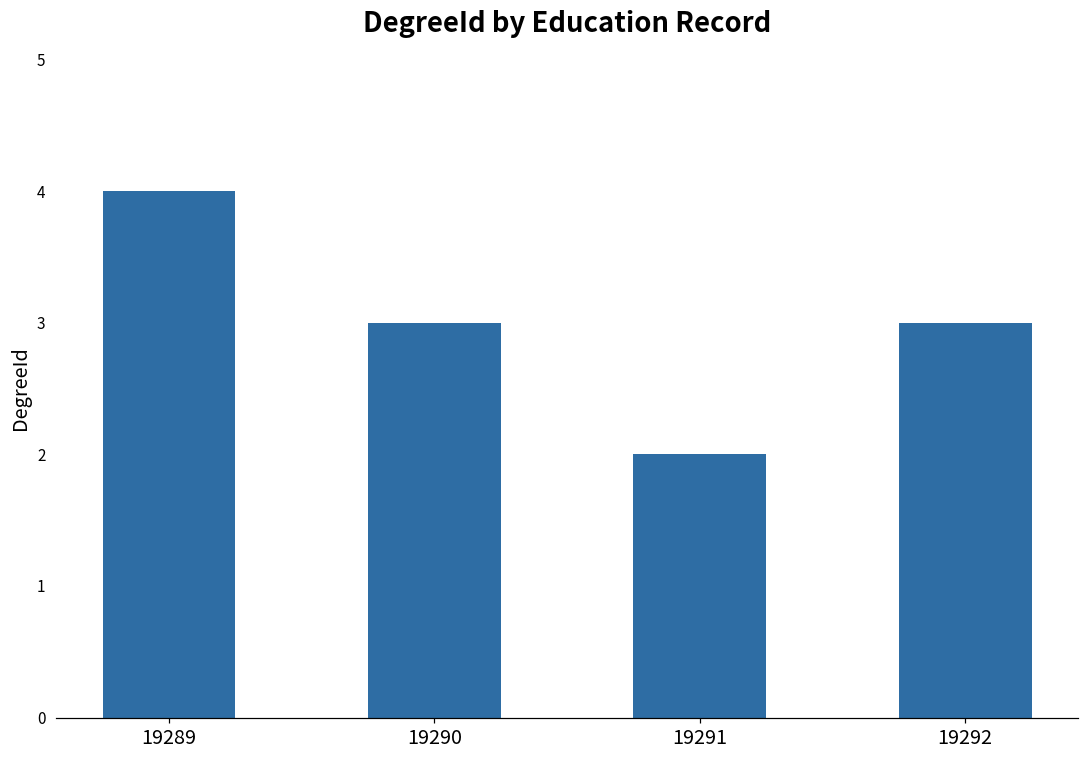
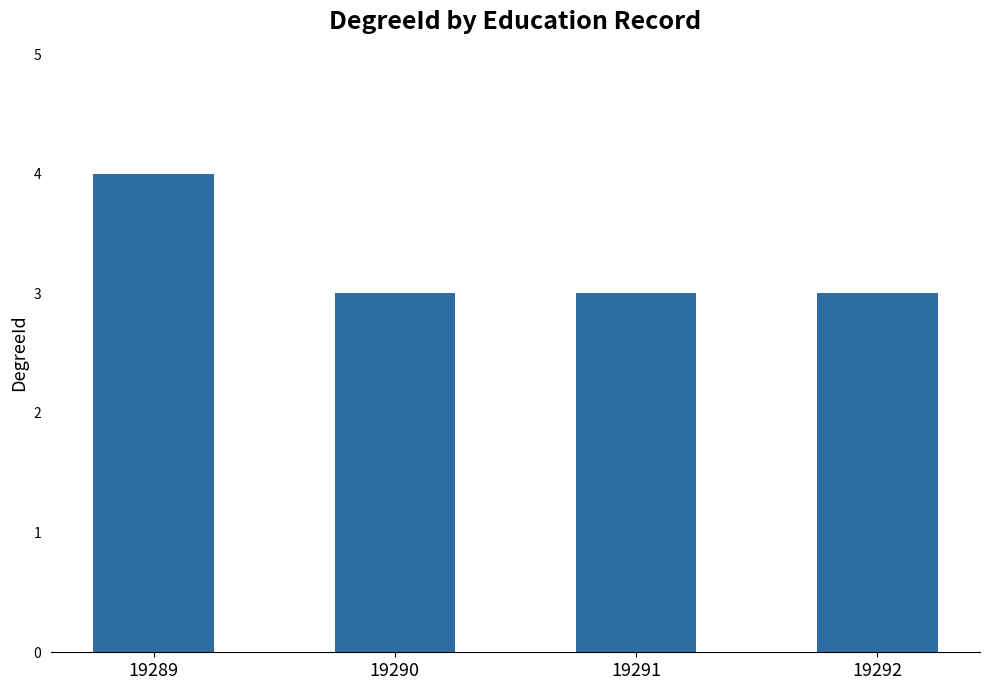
  {
    "19289": 4,
    "19290": 3,
-   "19291": 2,
+   "19291": 3,
    "19292": 3
  }
